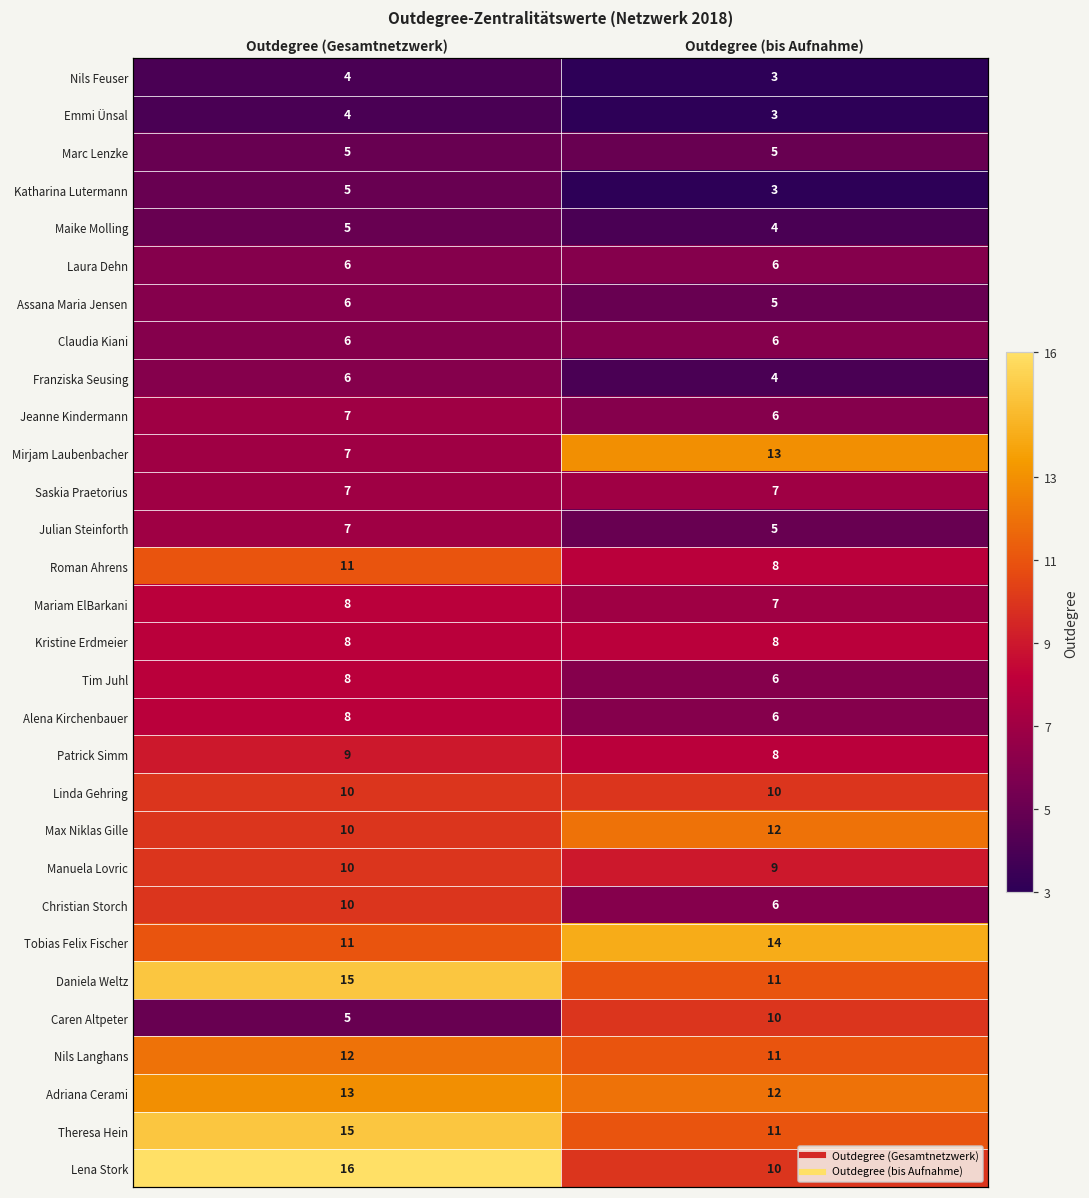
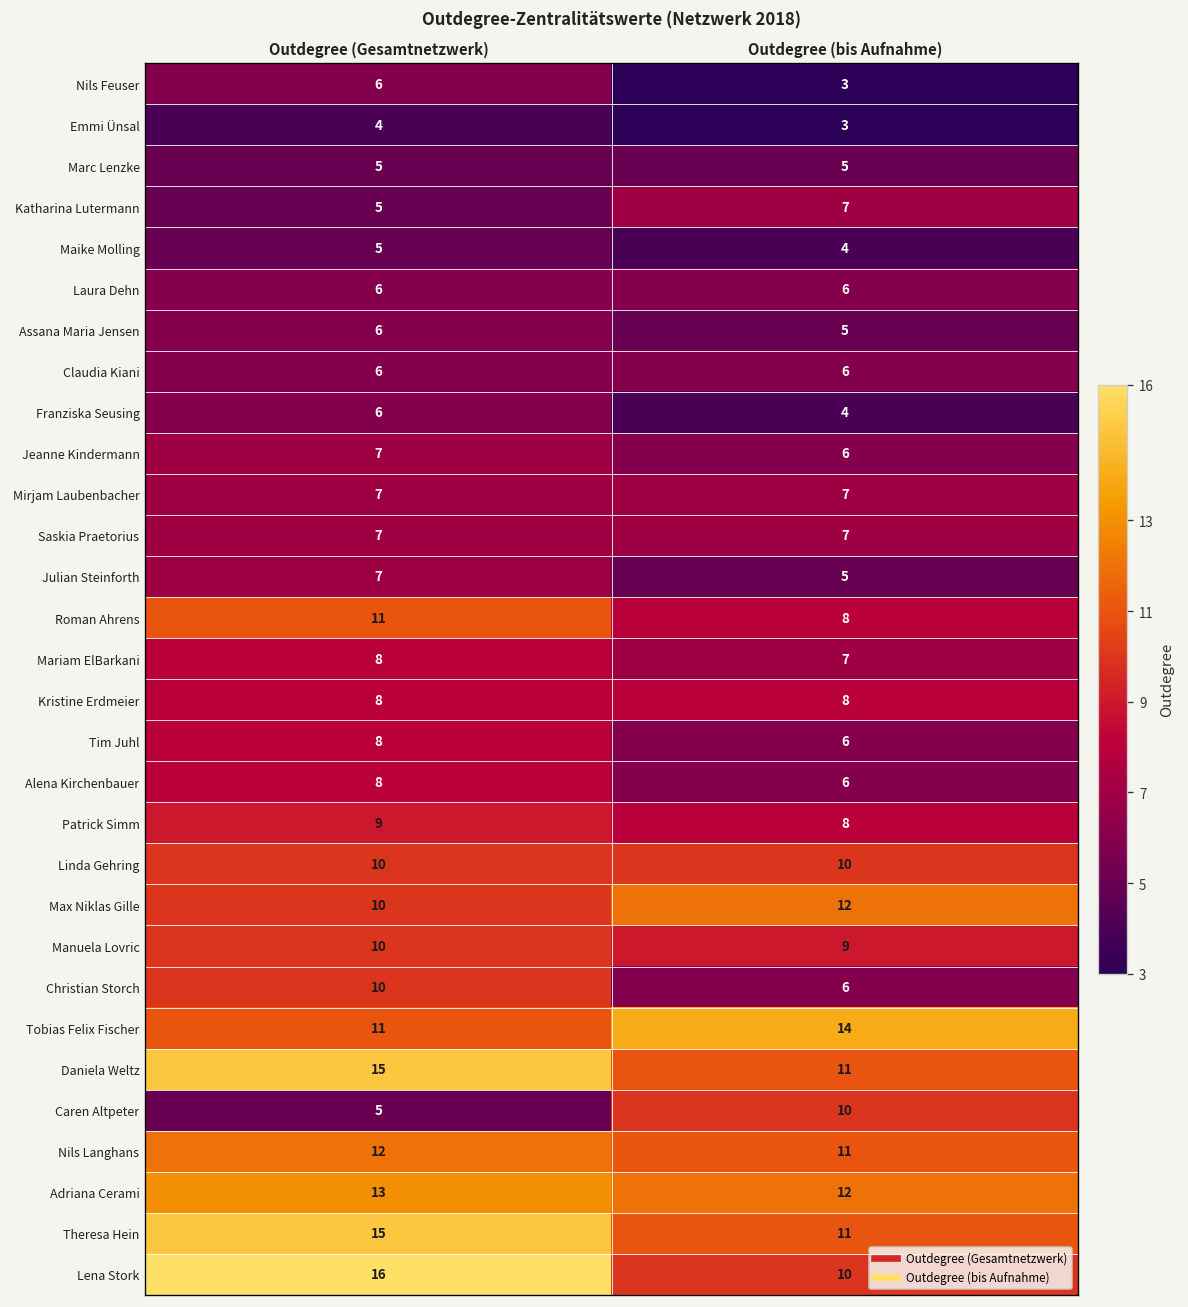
  {
    "Nils Feuser": {
-     "Outdegree (Gesamtnetzwerk)": 4,
+     "Outdegree (Gesamtnetzwerk)": 6,
      "Outdegree (bis Aufnahme)": 3
    },
    "Emmi Ünsal": {
      "Outdegree (Gesamtnetzwerk)": 4,
      "Outdegree (bis Aufnahme)": 3
    },
    "Marc Lenzke": {
      "Outdegree (Gesamtnetzwerk)": 5,
      "Outdegree (bis Aufnahme)": 5
    },
    "Katharina Lutermann": {
      "Outdegree (Gesamtnetzwerk)": 5,
-     "Outdegree (bis Aufnahme)": 3
+     "Outdegree (bis Aufnahme)": 7
    },
    "Maike Molling": {
      "Outdegree (Gesamtnetzwerk)": 5,
      "Outdegree (bis Aufnahme)": 4
    },
    "Laura Dehn": {
      "Outdegree (Gesamtnetzwerk)": 6,
      "Outdegree (bis Aufnahme)": 6
    },
    "Assana Maria Jensen": {
      "Outdegree (Gesamtnetzwerk)": 6,
      "Outdegree (bis Aufnahme)": 5
    },
    "Claudia Kiani": {
      "Outdegree (Gesamtnetzwerk)": 6,
      "Outdegree (bis Aufnahme)": 6
    },
    "Franziska Seusing": {
      "Outdegree (Gesamtnetzwerk)": 6,
      "Outdegree (bis Aufnahme)": 4
    },
    "Jeanne Kindermann": {
      "Outdegree (Gesamtnetzwerk)": 7,
      "Outdegree (bis Aufnahme)": 6
    },
    "Mirjam Laubenbacher": {
      "Outdegree (Gesamtnetzwerk)": 7,
-     "Outdegree (bis Aufnahme)": 13
+     "Outdegree (bis Aufnahme)": 7
    },
    "Saskia Praetorius": {
      "Outdegree (Gesamtnetzwerk)": 7,
      "Outdegree (bis Aufnahme)": 7
    },
    "Julian Steinforth": {
      "Outdegree (Gesamtnetzwerk)": 7,
      "Outdegree (bis Aufnahme)": 5
    },
    "Roman Ahrens": {
      "Outdegree (Gesamtnetzwerk)": 11,
      "Outdegree (bis Aufnahme)": 8
    },
    "Mariam ElBarkani": {
      "Outdegree (Gesamtnetzwerk)": 8,
      "Outdegree (bis Aufnahme)": 7
    },
    "Kristine Erdmeier": {
      "Outdegree (Gesamtnetzwerk)": 8,
      "Outdegree (bis Aufnahme)": 8
    },
    "Tim Juhl": {
      "Outdegree (Gesamtnetzwerk)": 8,
      "Outdegree (bis Aufnahme)": 6
    },
    "Alena Kirchenbauer": {
      "Outdegree (Gesamtnetzwerk)": 8,
      "Outdegree (bis Aufnahme)": 6
    },
    "Patrick Simm": {
      "Outdegree (Gesamtnetzwerk)": 9,
      "Outdegree (bis Aufnahme)": 8
    },
    "Linda Gehring": {
      "Outdegree (Gesamtnetzwerk)": 10,
      "Outdegree (bis Aufnahme)": 10
    },
    "Max Niklas Gille": {
      "Outdegree (Gesamtnetzwerk)": 10,
      "Outdegree (bis Aufnahme)": 12
    },
    "Manuela Lovric": {
      "Outdegree (Gesamtnetzwerk)": 10,
      "Outdegree (bis Aufnahme)": 9
    },
    "Christian Storch": {
      "Outdegree (Gesamtnetzwerk)": 10,
      "Outdegree (bis Aufnahme)": 6
    },
    "Tobias Felix Fischer": {
      "Outdegree (Gesamtnetzwerk)": 11,
      "Outdegree (bis Aufnahme)": 14
    },
    "Daniela Weltz": {
      "Outdegree (Gesamtnetzwerk)": 15,
      "Outdegree (bis Aufnahme)": 11
    },
    "Caren Altpeter": {
      "Outdegree (Gesamtnetzwerk)": 5,
      "Outdegree (bis Aufnahme)": 10
    },
    "Nils Langhans": {
      "Outdegree (Gesamtnetzwerk)": 12,
      "Outdegree (bis Aufnahme)": 11
    },
    "Adriana Cerami": {
      "Outdegree (Gesamtnetzwerk)": 13,
      "Outdegree (bis Aufnahme)": 12
    },
    "Theresa Hein": {
      "Outdegree (Gesamtnetzwerk)": 15,
      "Outdegree (bis Aufnahme)": 11
    },
    "Lena Stork": {
      "Outdegree (Gesamtnetzwerk)": 16,
      "Outdegree (bis Aufnahme)": 10
    }
  }
